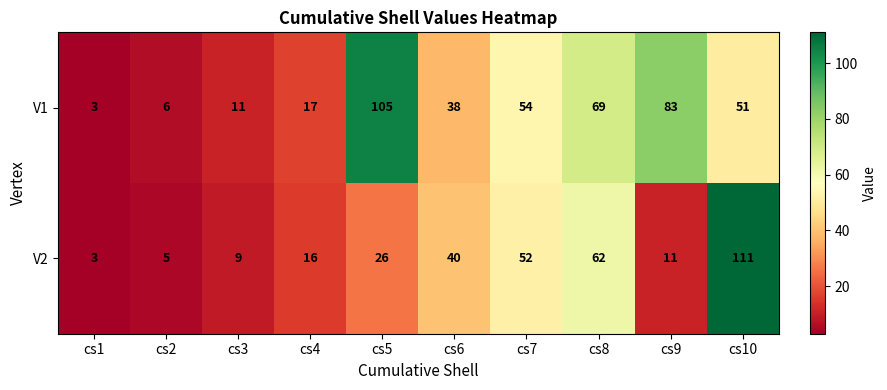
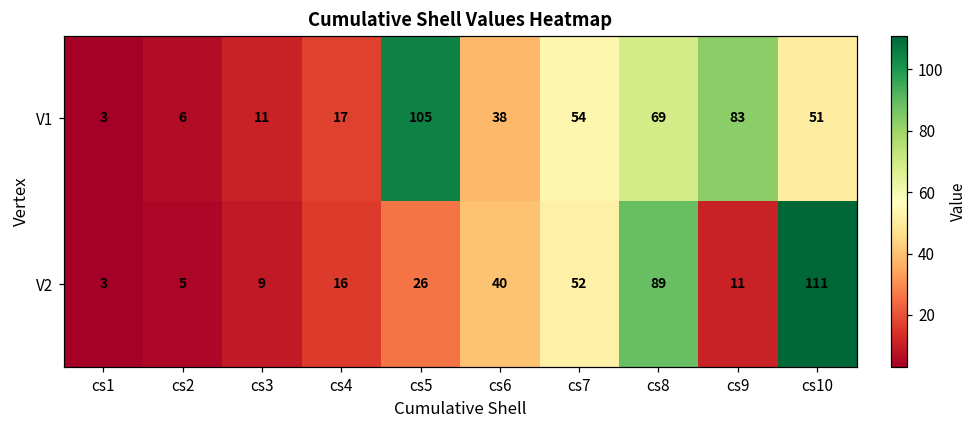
  {
    "V1": {
      "cs1": 3,
      "cs2": 6,
      "cs3": 11,
      "cs4": 17,
      "cs5": 105,
      "cs6": 38,
      "cs7": 54,
      "cs8": 69,
      "cs9": 83,
      "cs10": 51
    },
    "V2": {
      "cs1": 3,
      "cs2": 5,
      "cs3": 9,
      "cs4": 16,
      "cs5": 26,
      "cs6": 40,
      "cs7": 52,
-     "cs8": 62,
+     "cs8": 89,
      "cs9": 11,
      "cs10": 111
    }
  }
